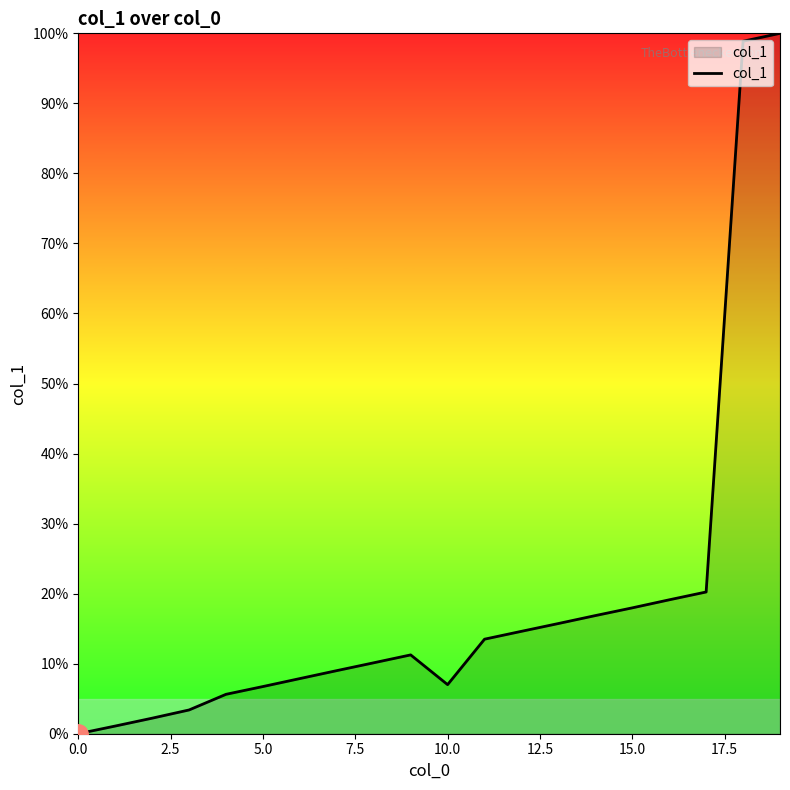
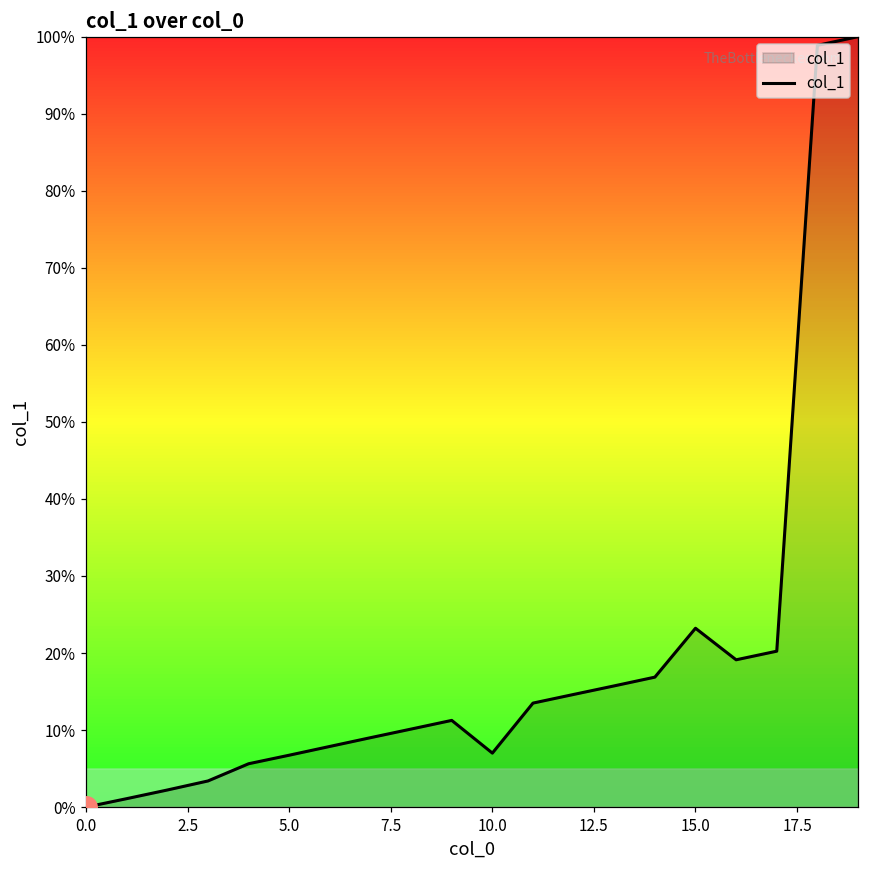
  {
    "col_1": {
      "5.0": "7%",
      "10.0": "7%",
-     "15.0": "18%"
+     "15.0": "23%"
    }
  }
